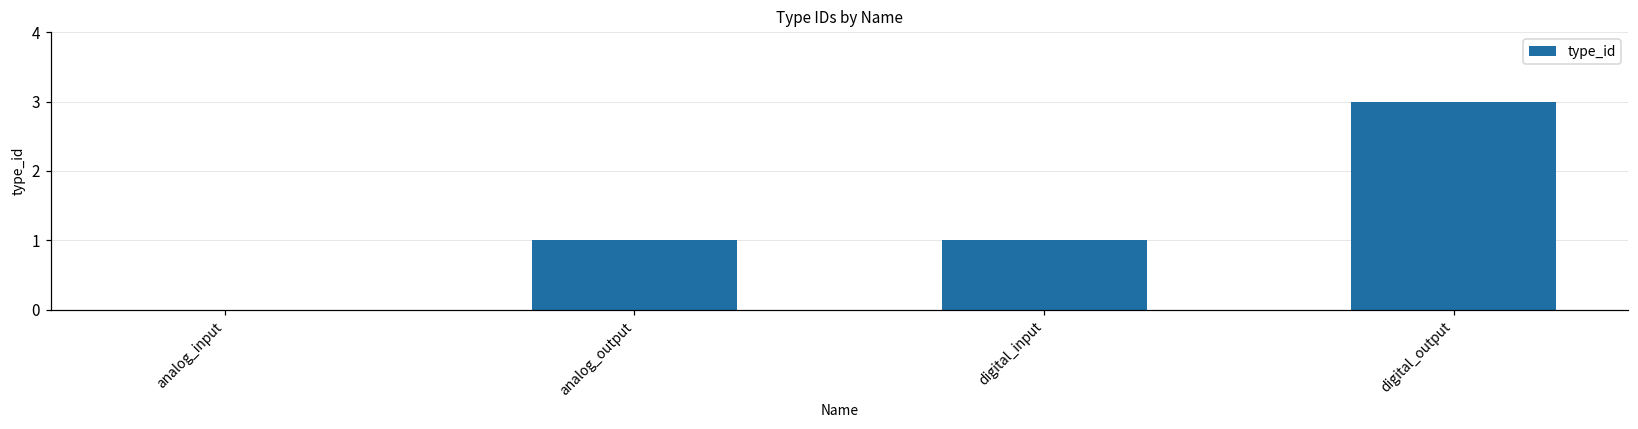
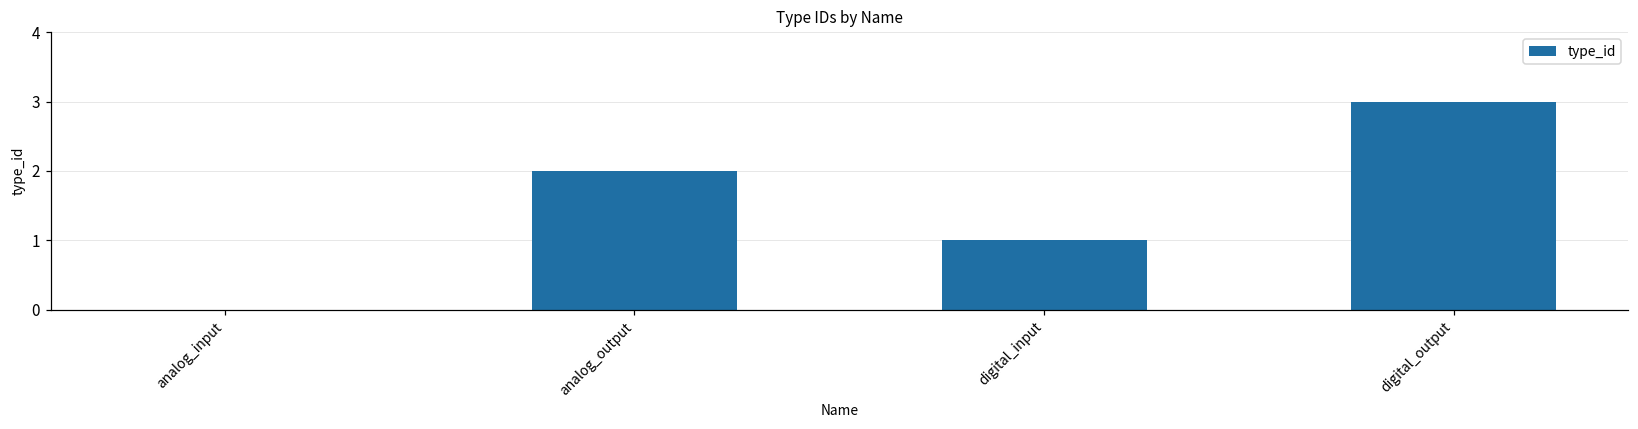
  {
    "analog_input": 0,
-   "analog_output": 1,
+   "analog_output": 2,
    "digital_input": 1,
    "digital_output": 3
  }
